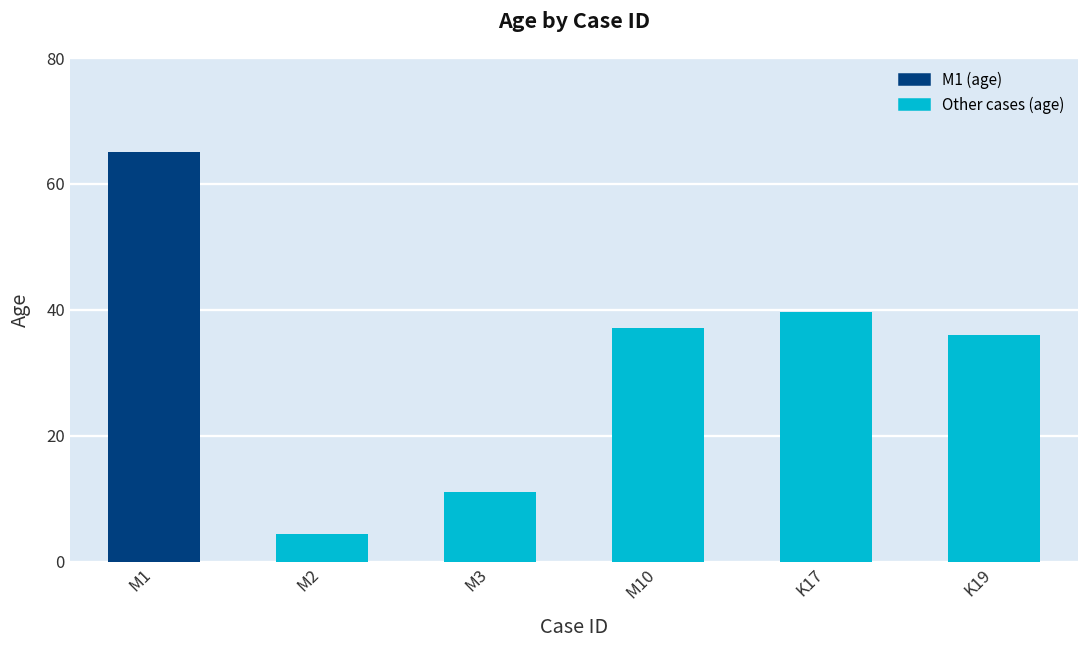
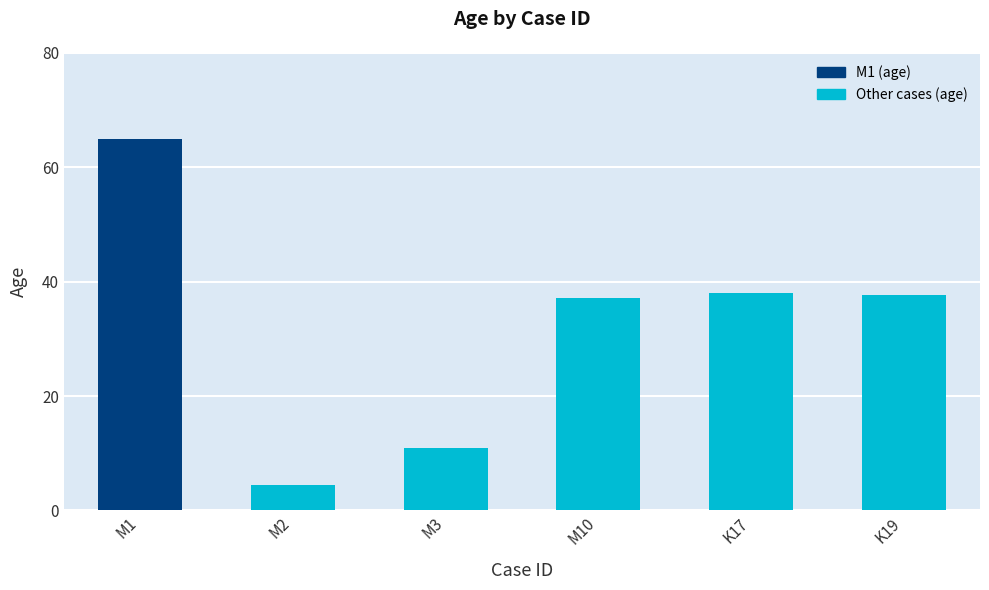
  {
    "M1": 65,
    "M2": 4,
    "M3": 11,
    "M10": 37,
-   "K17": 40,
-   "K19": 36
+   "K17": 38,
+   "K19": 38
  }
